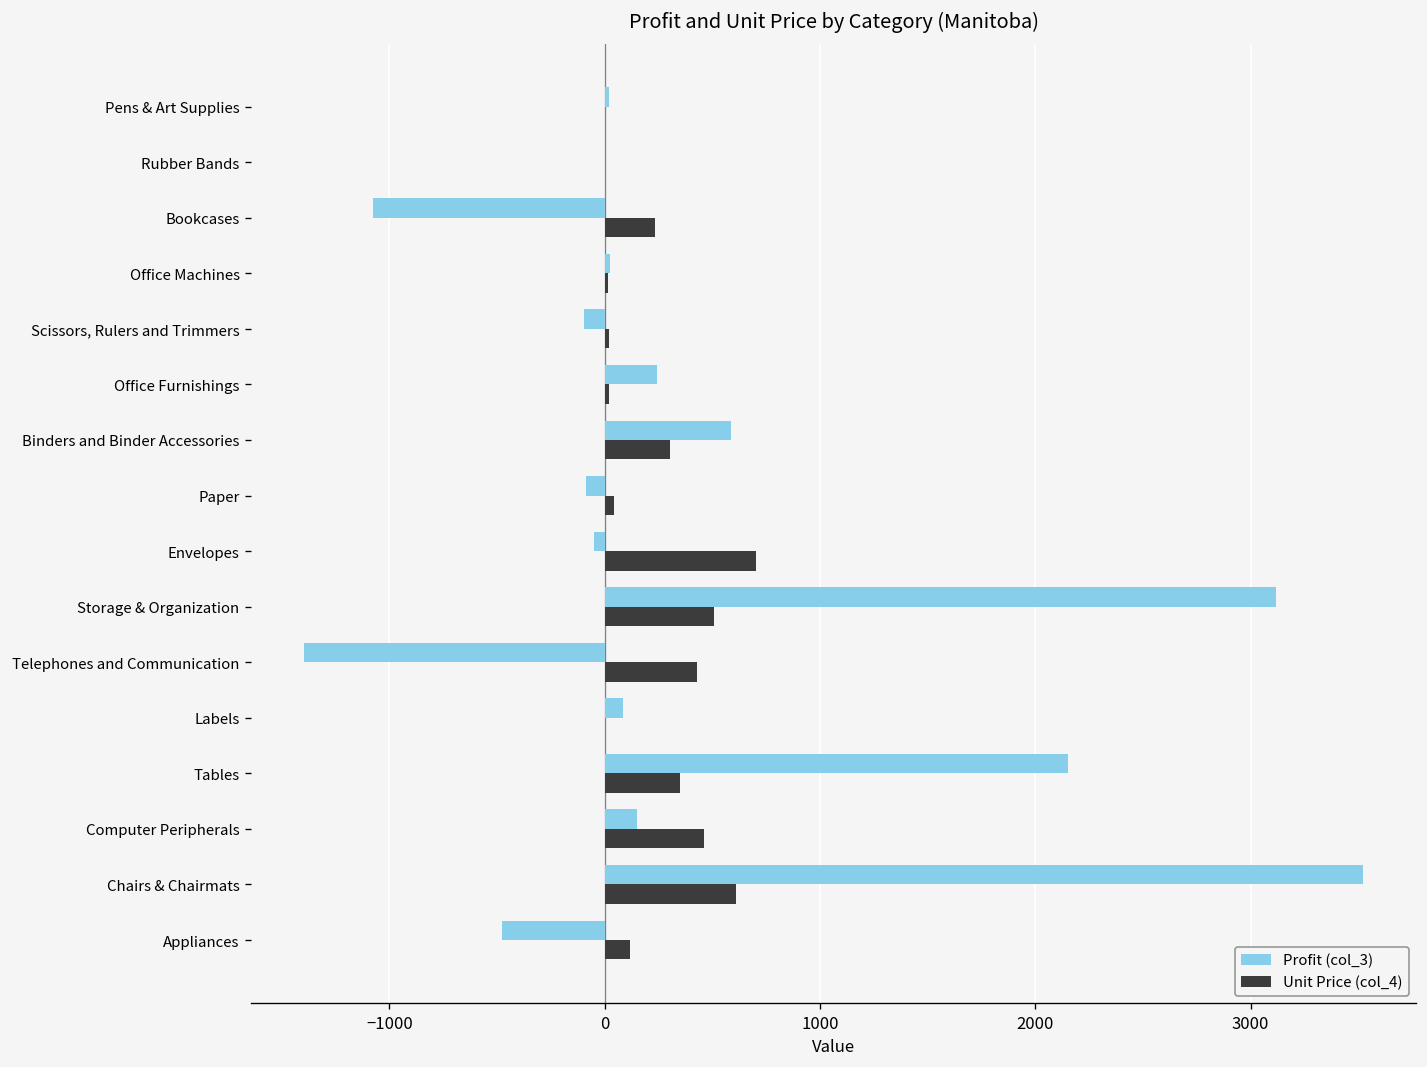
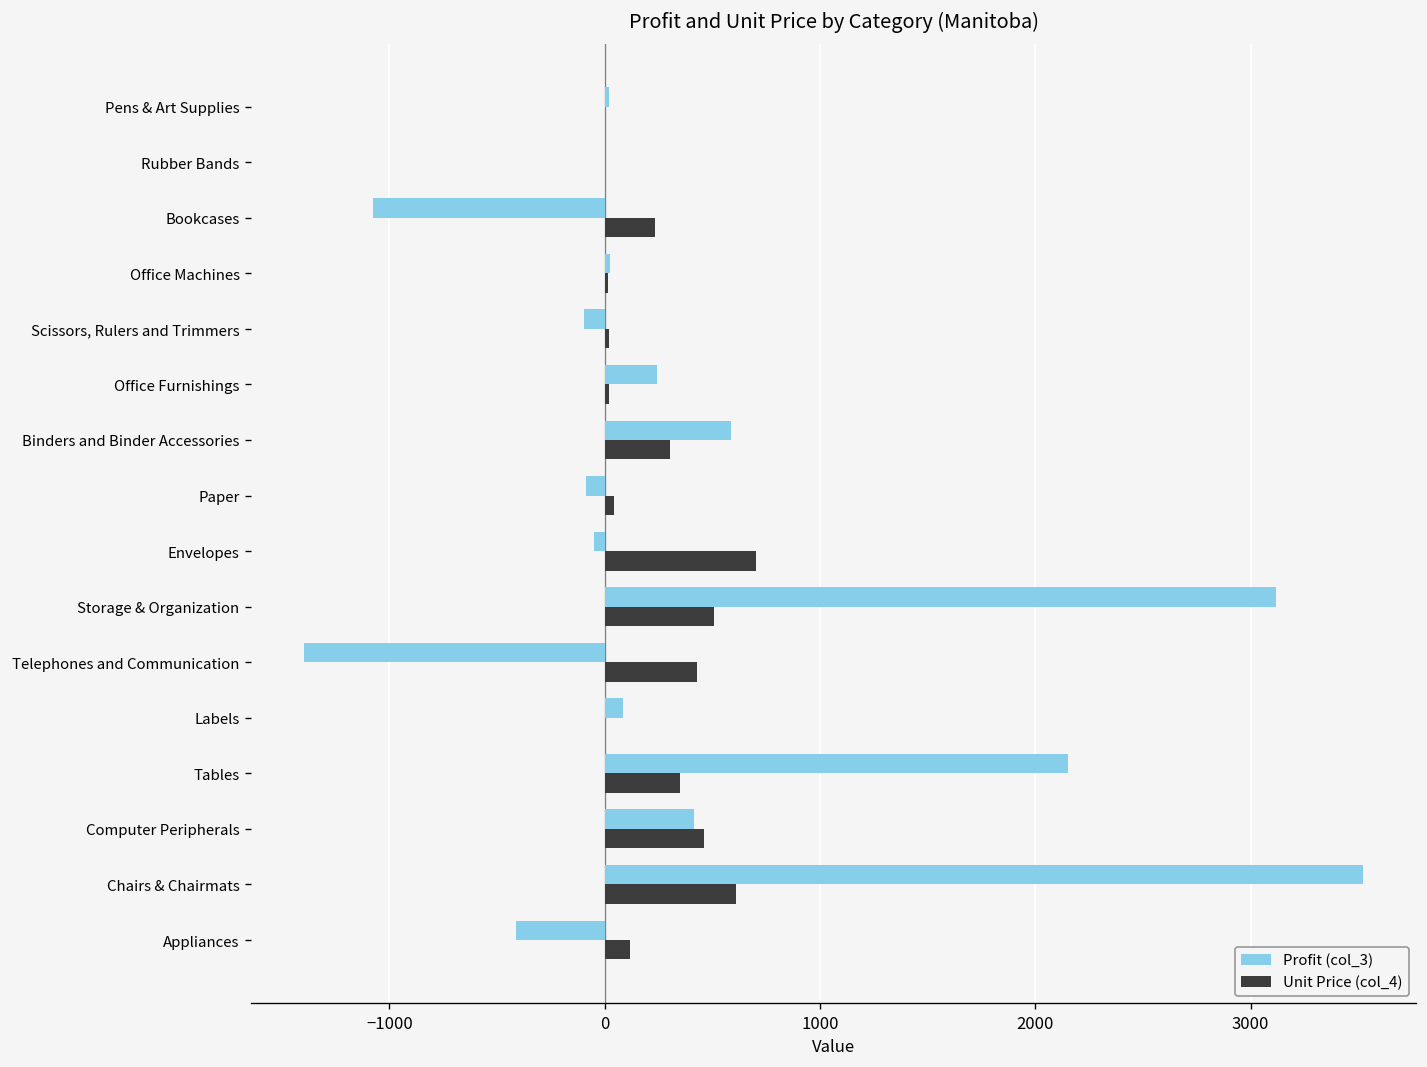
  {
    "Profit (col_3)": {
      "Pens & Art Supplies": 20,
      "Bookcases": -1070,
      "Office Machines": 30,
      "Scissors, Rulers and Trimmers": -100,
      "Office Furnishings": 250,
      "Binders and Binder Accessories": 590,
      "Paper": -90,
      "Envelopes": -50,
      "Storage & Organization": 3120,
      "Telephones and Communication": -1400,
      "Labels": 90,
      "Tables": 2150,
-     "Computer Peripherals": 150,
+     "Computer Peripherals": 420,
      "Chairs & Chairmats": 3520,
-     "Appliances": -480
+     "Appliances": -410
    },
    "Unit Price (col_4)": {
      "Bookcases": 230,
      "Office Machines": 20,
      "Scissors, Rulers and Trimmers": 20,
      "Office Furnishings": 20,
      "Binders and Binder Accessories": 300,
      "Paper": 40,
      "Envelopes": 700,
      "Storage & Organization": 510,
      "Telephones and Communication": 430,
      "Tables": 350,
      "Computer Peripherals": 460,
      "Chairs & Chairmats": 610,
      "Appliances": 120
    }
  }
